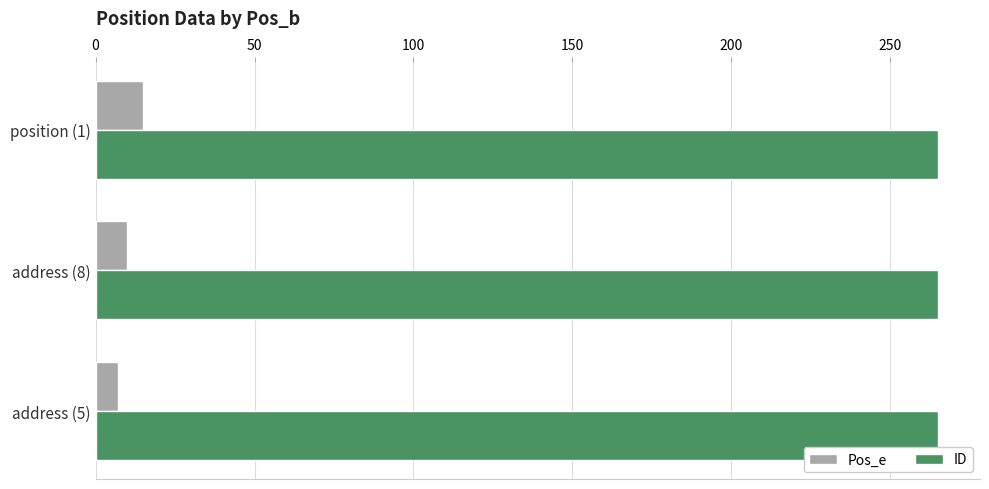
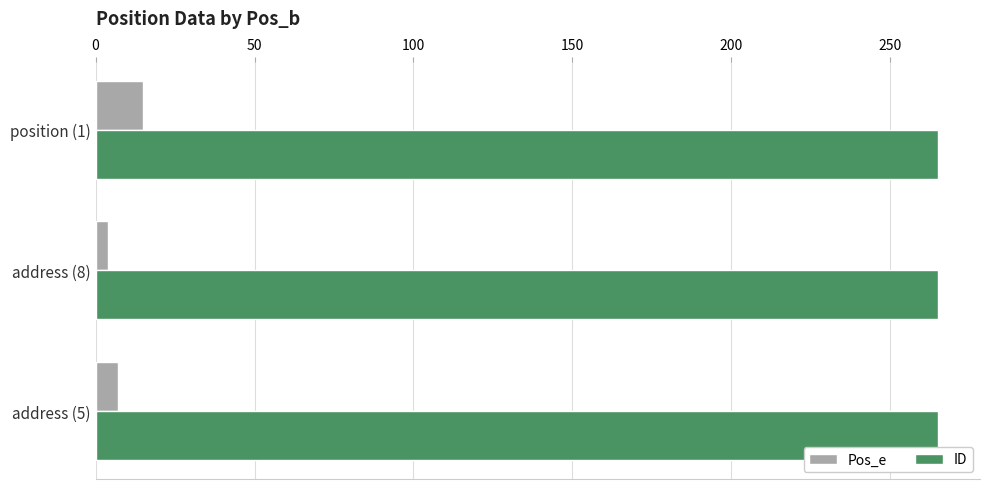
  {
    "Pos_e": {
      "position (1)": 15,
-     "address (8)": 10,
+     "address (8)": 4,
      "address (5)": 7
    },
    "ID": {
      "position (1)": 265,
      "address (8)": 265,
      "address (5)": 265
    }
  }
